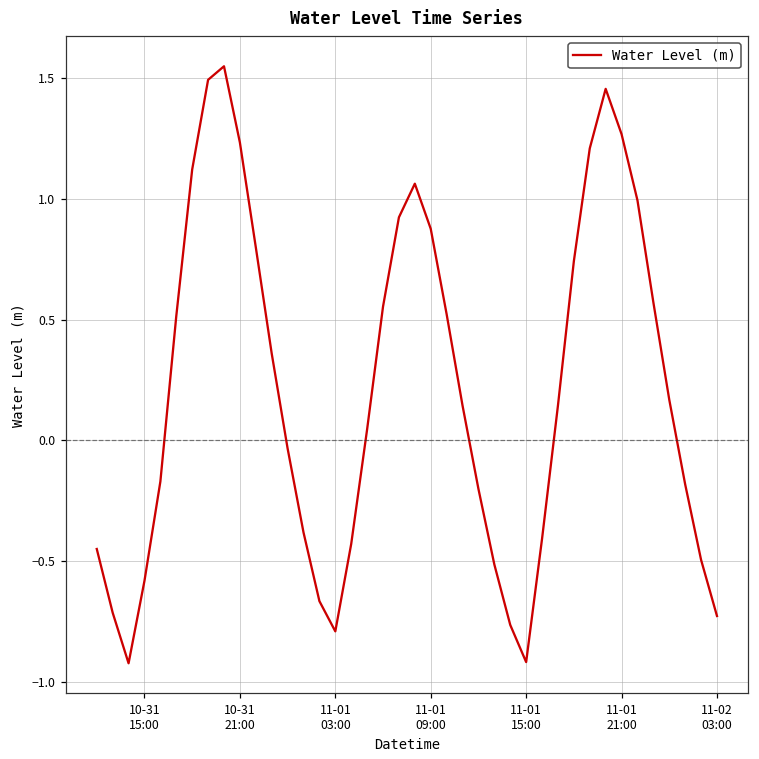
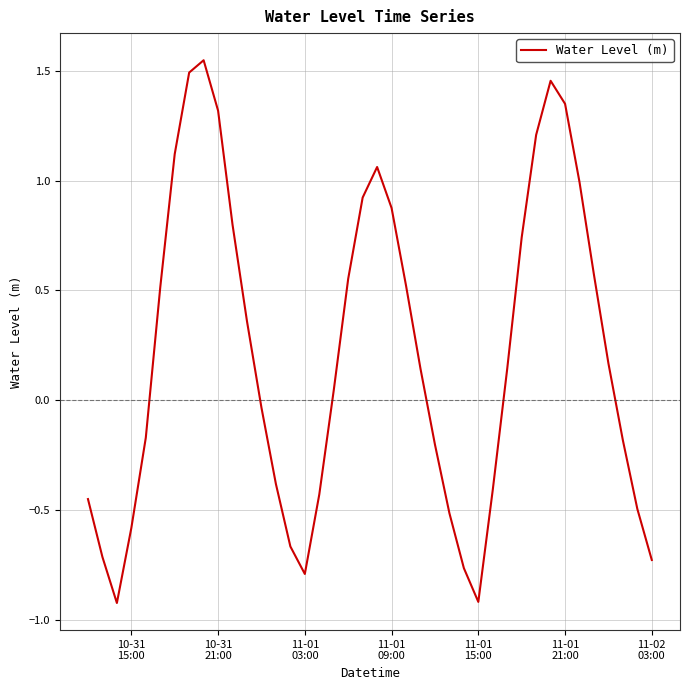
  {
    "10-31 15:00": -0.58,
-   "10-31 21:00": 1.23,
+   "10-31 21:00": 1.32,
    "11-01 03:00": -0.79,
    "11-01 09:00": 0.88,
    "11-01 15:00": -0.92,
-   "11-01 21:00": 1.27,
+   "11-01 21:00": 1.35,
    "11-02 03:00": -0.73
  }
